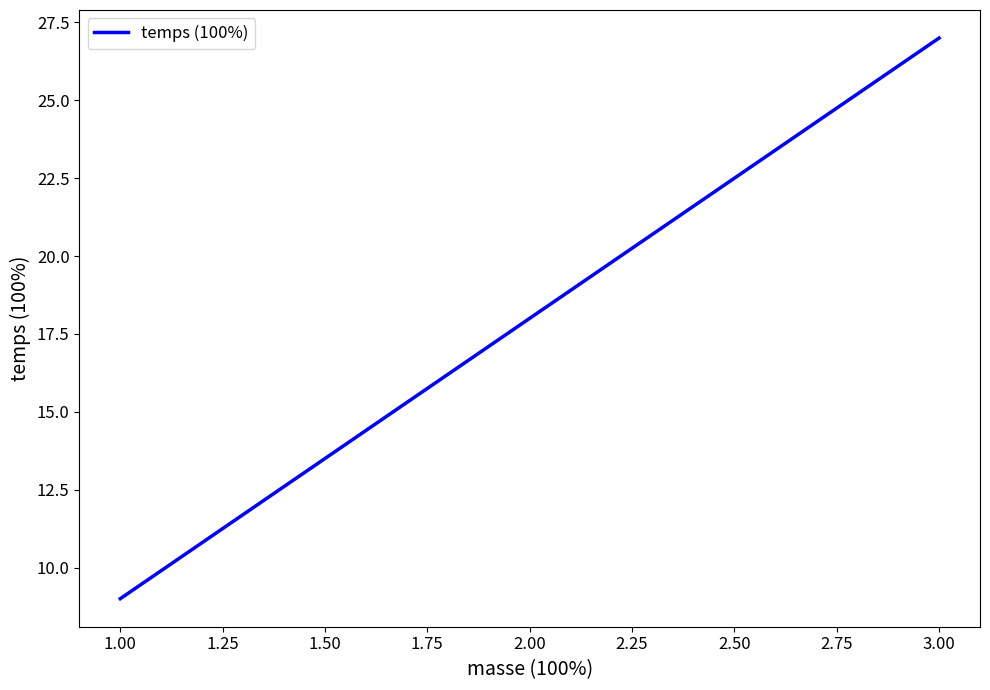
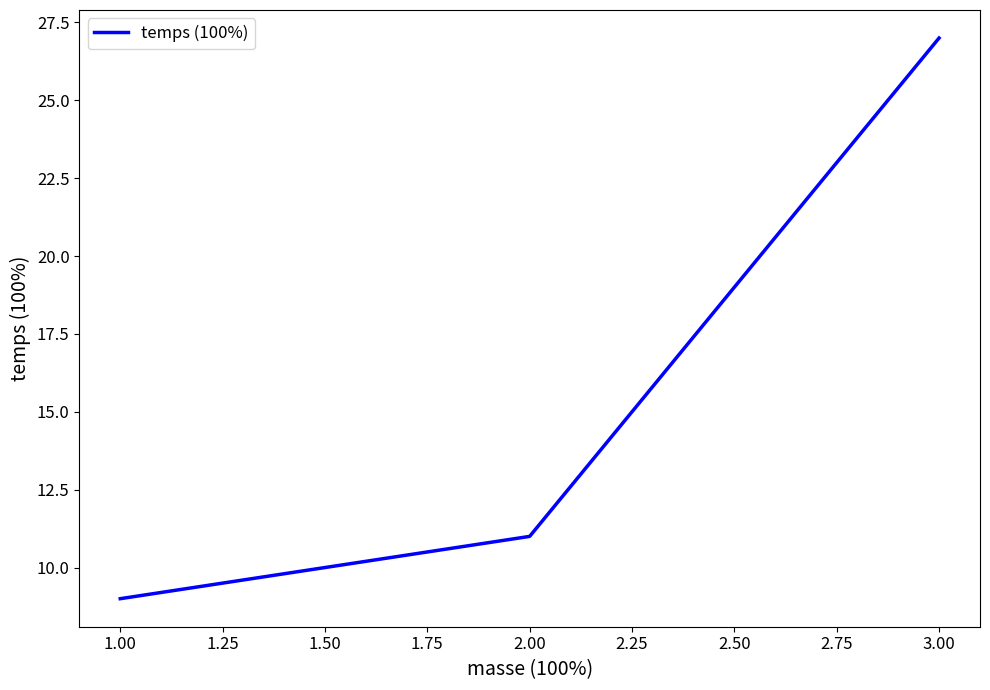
  {
    "1.00": 9,
-   "2.00": 18,
+   "2.00": 11,
    "3.00": 27
  }
